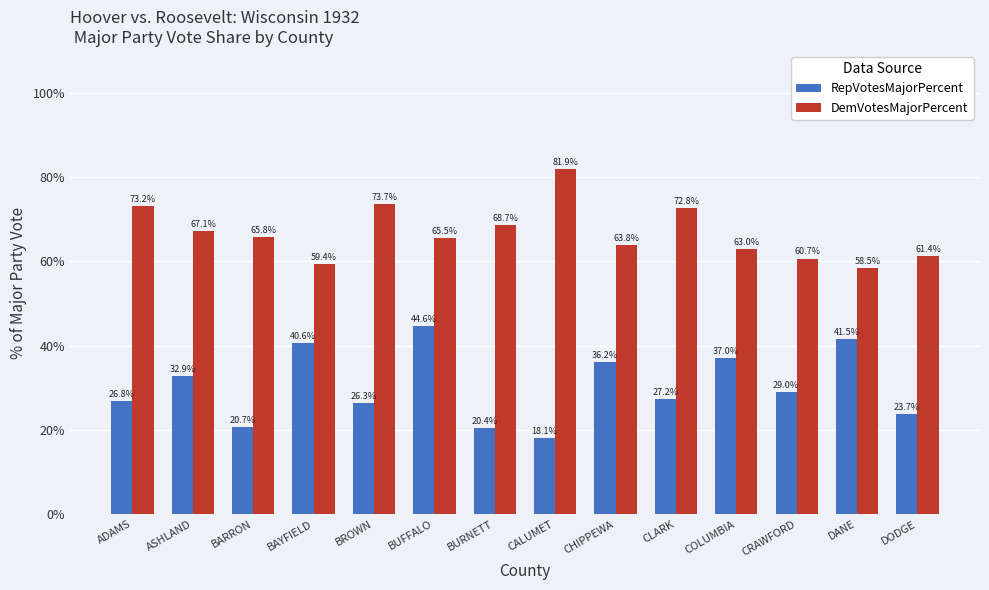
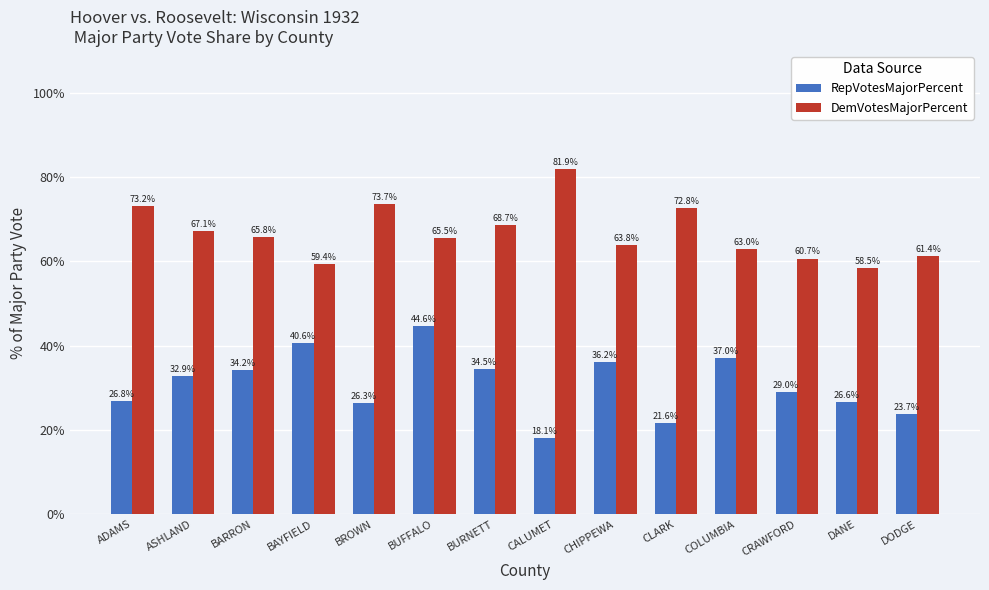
  {
    "RepVotesMajorPercent": {
      "ADAMS": "26.8%",
      "ASHLAND": "32.9%",
-     "BARRON": "20.7%",
+     "BARRON": "34.2%",
      "BAYFIELD": "40.6%",
      "BROWN": "26.3%",
      "BUFFALO": "44.6%",
-     "BURNETT": "20.4%",
+     "BURNETT": "34.5%",
      "CALUMET": "18.1%",
      "CHIPPEWA": "36.2%",
-     "CLARK": "27.2%",
+     "CLARK": "21.6%",
      "COLUMBIA": "37.0%",
      "CRAWFORD": "29.0%",
-     "DANE": "41.5%",
+     "DANE": "26.6%",
      "DODGE": "23.7%"
    },
    "DemVotesMajorPercent": {
      "ADAMS": "73.2%",
      "ASHLAND": "67.1%",
      "BARRON": "65.8%",
      "BAYFIELD": "59.4%",
      "BROWN": "73.7%",
      "BUFFALO": "65.5%",
      "BURNETT": "68.7%",
      "CALUMET": "81.9%",
      "CHIPPEWA": "63.8%",
      "CLARK": "72.8%",
      "COLUMBIA": "63.0%",
      "CRAWFORD": "60.7%",
      "DANE": "58.5%",
      "DODGE": "61.4%"
    }
  }
